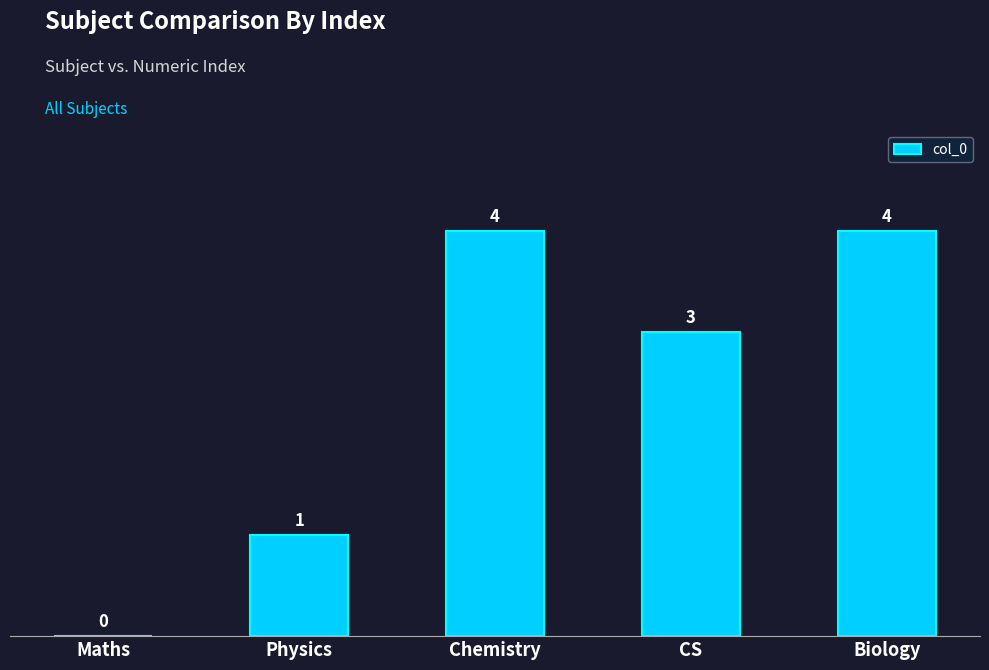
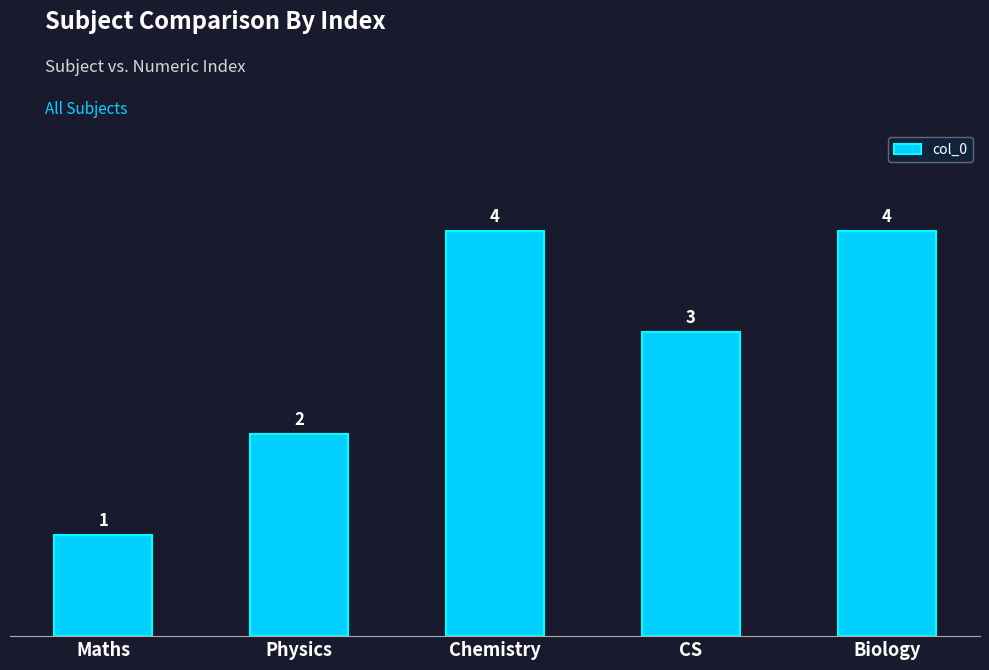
  {
-   "Maths": 0,
-   "Physics": 1,
+   "Maths": 1,
+   "Physics": 2,
    "Chemistry": 4,
    "CS": 3,
    "Biology": 4
  }
